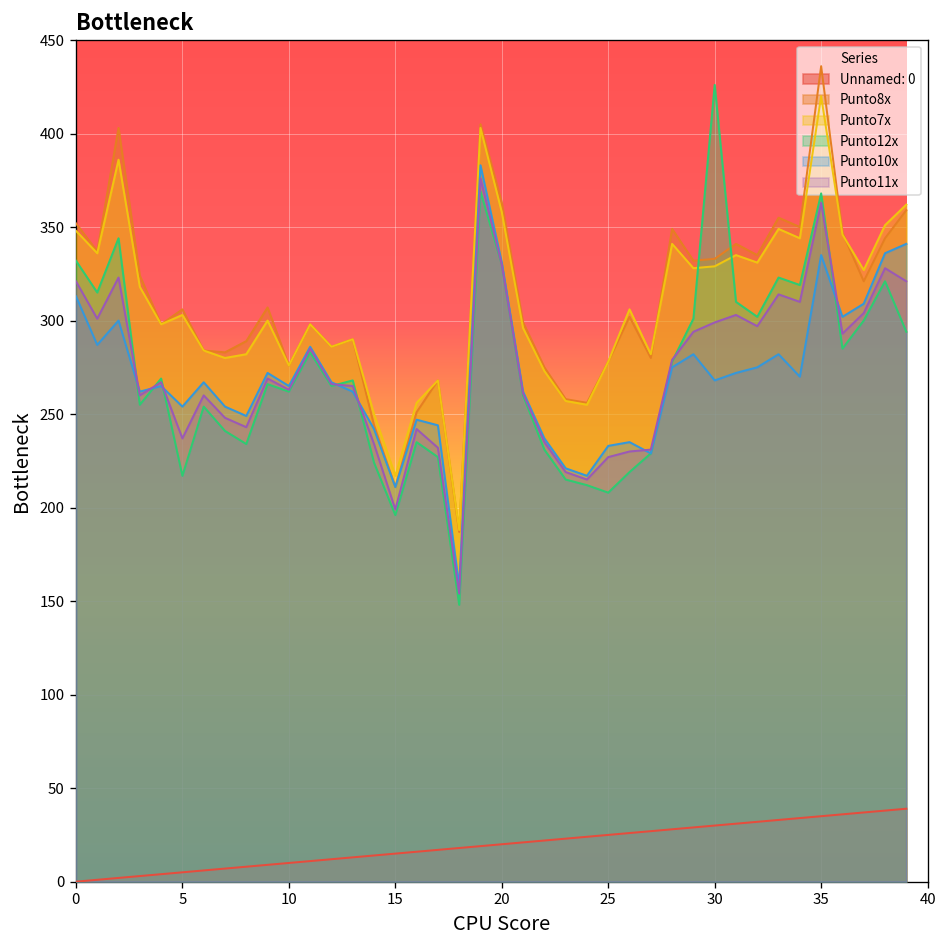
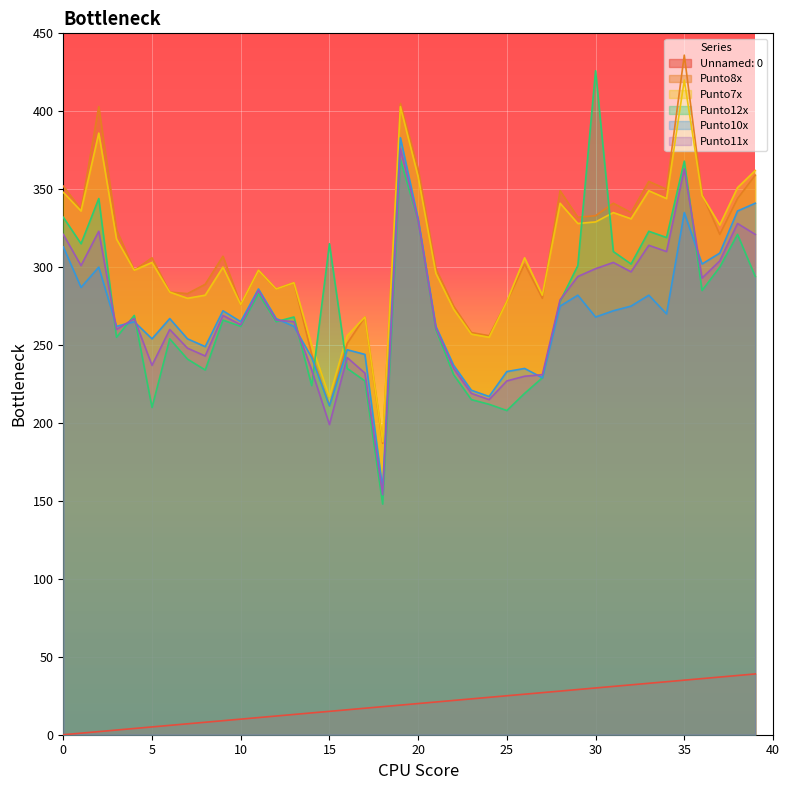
  {
    "Punto12x": {
      "0": 332,
-     "5": 217,
-     "15": 196,
+     "5": 210,
+     "15": 315,
      "25": 208,
      "30": 426,
      "35": 368
    }
  }
